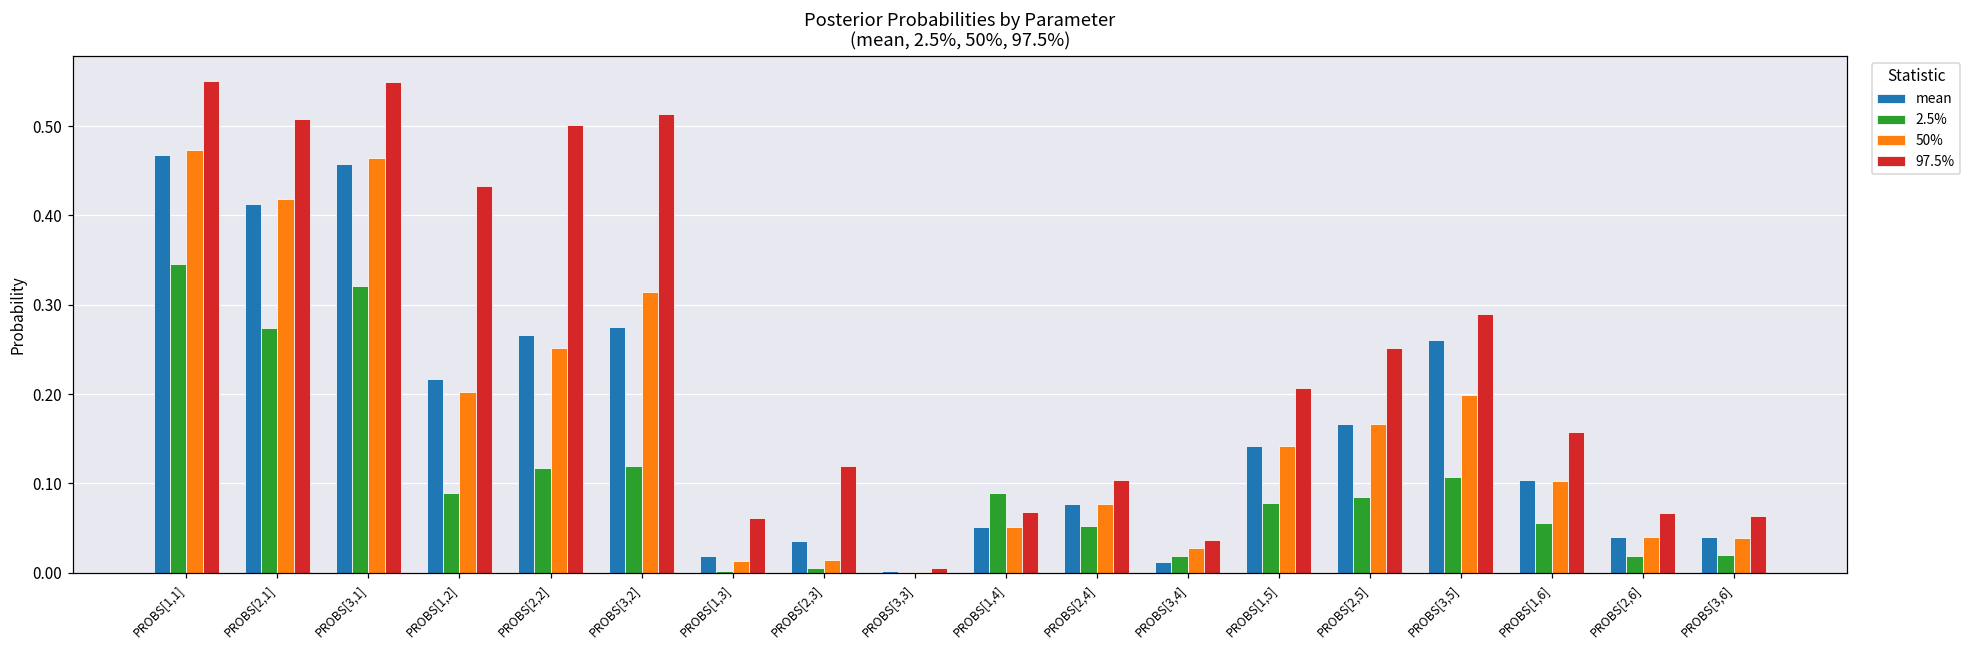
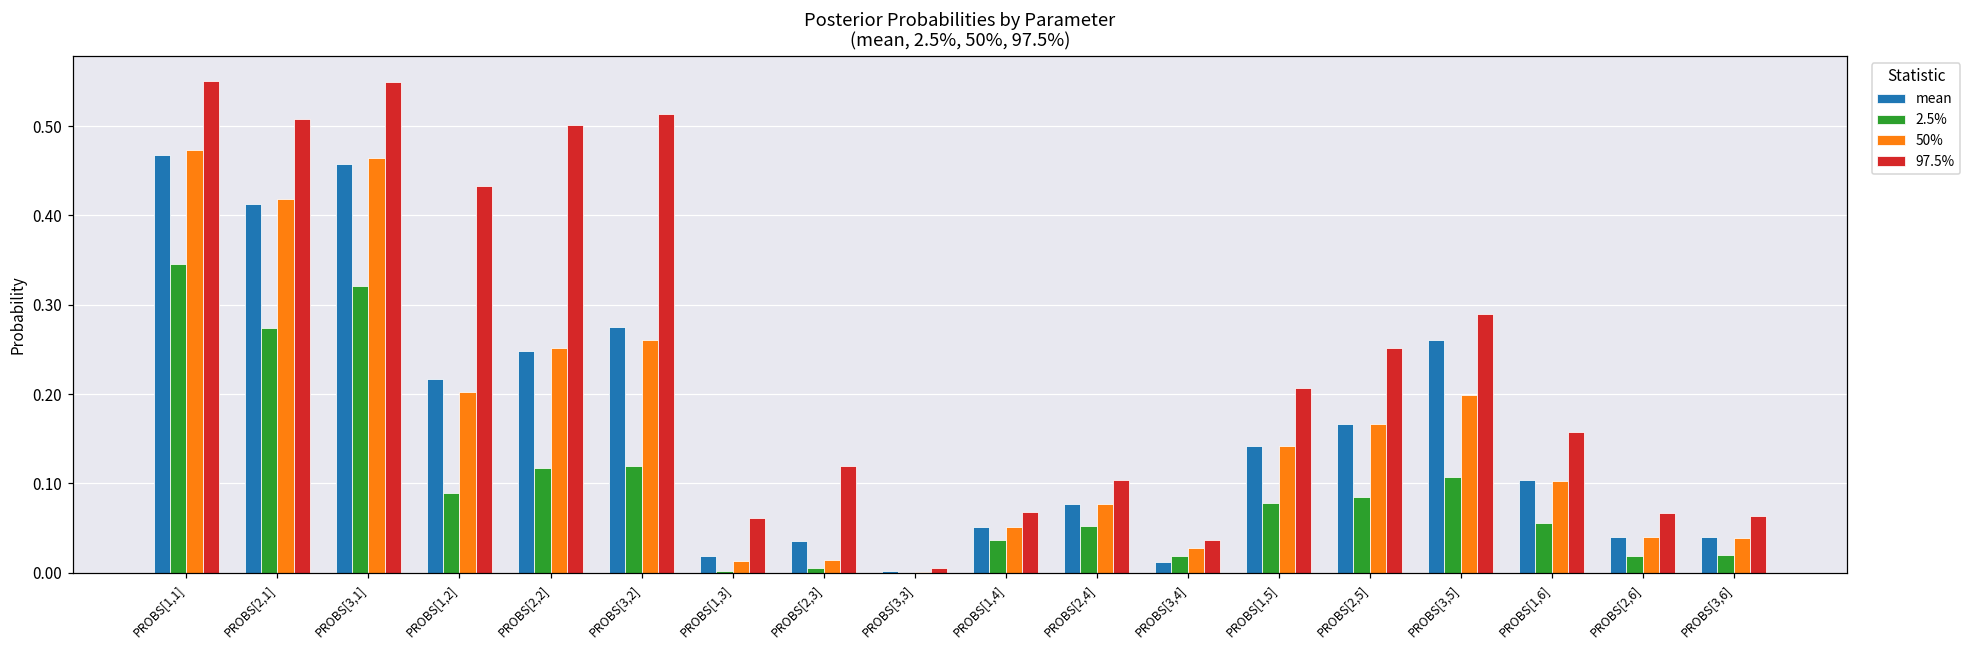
  {
    "mean": {
      "PROBS[1,1]": 0.47,
      "PROBS[2,1]": 0.41,
      "PROBS[3,1]": 0.46,
      "PROBS[1,2]": 0.22,
-     "PROBS[2,2]": 0.27,
+     "PROBS[2,2]": 0.25,
      "PROBS[3,2]": 0.28,
      "PROBS[1,3]": 0.02,
      "PROBS[2,3]": 0.04,
      "PROBS[1,4]": 0.05,
      "PROBS[2,4]": 0.08,
      "PROBS[3,4]": 0.01,
      "PROBS[1,5]": 0.14,
      "PROBS[2,5]": 0.17,
      "PROBS[3,5]": 0.26,
      "PROBS[1,6]": 0.10,
      "PROBS[2,6]": 0.04,
      "PROBS[3,6]": 0.04
    },
    "2.5%": {
      "PROBS[1,1]": 0.35,
      "PROBS[2,1]": 0.27,
      "PROBS[3,1]": 0.32,
      "PROBS[1,2]": 0.09,
      "PROBS[2,2]": 0.12,
      "PROBS[3,2]": 0.12,
      "PROBS[2,3]": 0.00,
-     "PROBS[1,4]": 0.09,
+     "PROBS[1,4]": 0.04,
      "PROBS[2,4]": 0.05,
      "PROBS[3,4]": 0.02,
      "PROBS[1,5]": 0.08,
      "PROBS[2,5]": 0.08,
      "PROBS[3,5]": 0.11,
      "PROBS[1,6]": 0.06,
      "PROBS[2,6]": 0.02,
      "PROBS[3,6]": 0.02
    },
    "50%": {
      "PROBS[1,1]": 0.47,
      "PROBS[2,1]": 0.42,
      "PROBS[3,1]": 0.46,
      "PROBS[1,2]": 0.20,
      "PROBS[2,2]": 0.25,
-     "PROBS[3,2]": 0.31,
+     "PROBS[3,2]": 0.26,
      "PROBS[1,3]": 0.01,
      "PROBS[2,3]": 0.01,
      "PROBS[1,4]": 0.05,
      "PROBS[2,4]": 0.08,
      "PROBS[3,4]": 0.03,
      "PROBS[1,5]": 0.14,
      "PROBS[2,5]": 0.17,
      "PROBS[3,5]": 0.20,
      "PROBS[1,6]": 0.10,
      "PROBS[2,6]": 0.04,
      "PROBS[3,6]": 0.04
    },
    "97.5%": {
      "PROBS[1,1]": 0.55,
      "PROBS[2,1]": 0.51,
      "PROBS[3,1]": 0.55,
      "PROBS[1,2]": 0.43,
      "PROBS[2,2]": 0.50,
      "PROBS[3,2]": 0.51,
      "PROBS[1,3]": 0.06,
      "PROBS[2,3]": 0.12,
      "PROBS[3,3]": 0.01,
      "PROBS[1,4]": 0.07,
      "PROBS[2,4]": 0.10,
      "PROBS[3,4]": 0.04,
      "PROBS[1,5]": 0.21,
      "PROBS[2,5]": 0.25,
      "PROBS[3,5]": 0.29,
      "PROBS[1,6]": 0.16,
      "PROBS[2,6]": 0.07,
      "PROBS[3,6]": 0.06
    }
  }
